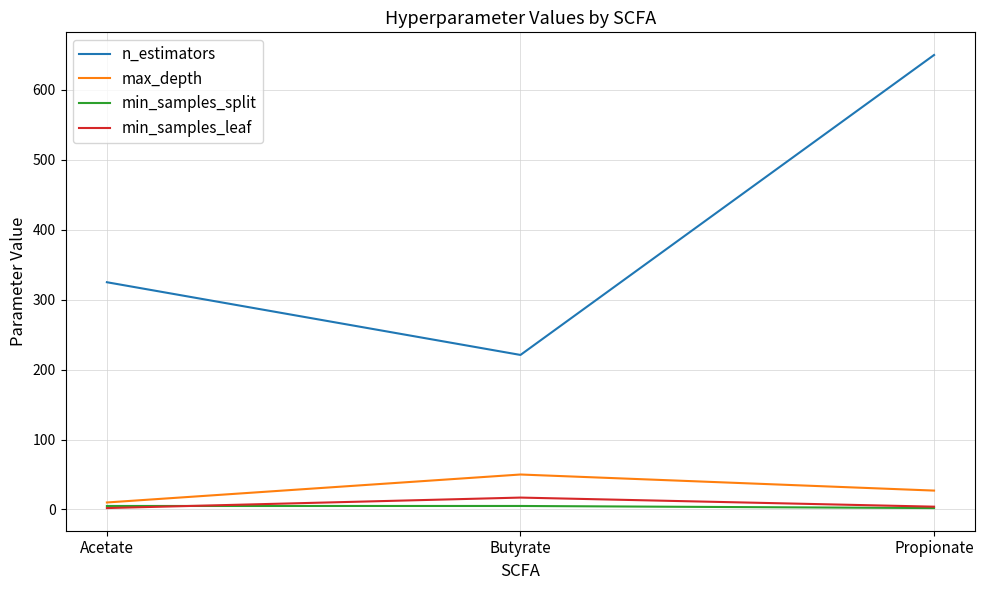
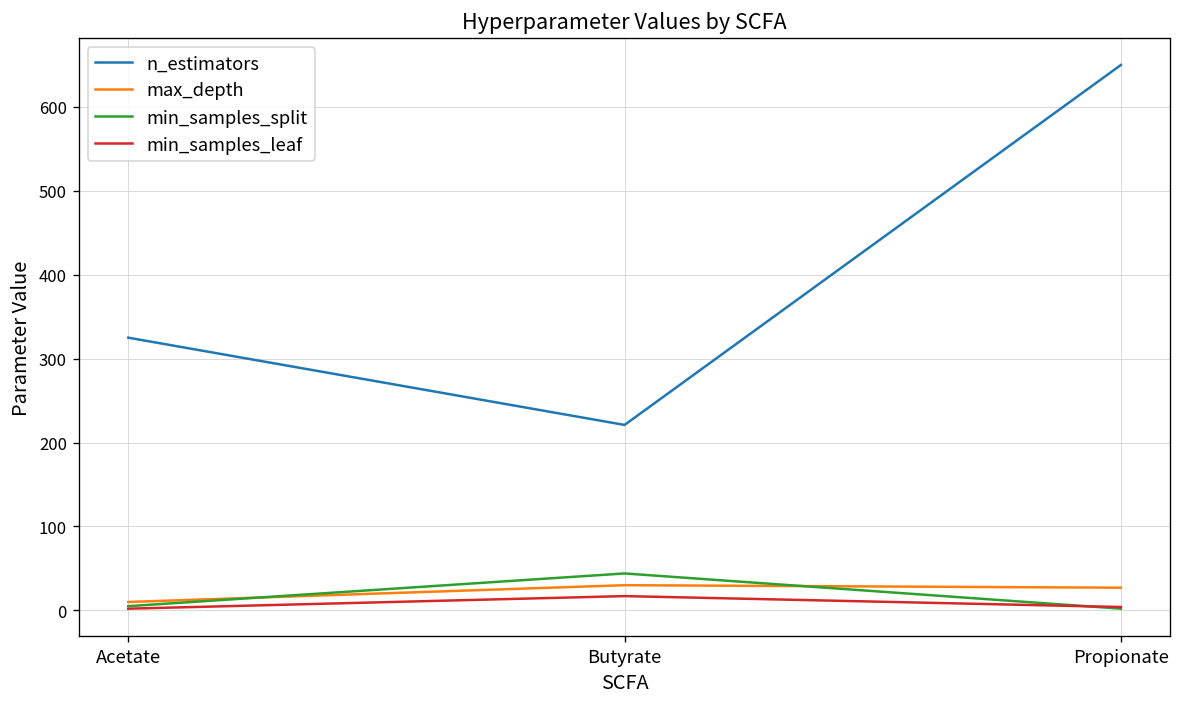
  {
    "n_estimators": {
      "Acetate": 330,
      "Butyrate": 220,
      "Propionate": 650
    },
    "max_depth": {
      "Acetate": 10,
-     "Butyrate": 50,
+     "Butyrate": 30,
      "Propionate": 30
    },
    "min_samples_split": {
-     "Butyrate": 10
+     "Butyrate": 40
    },
    "min_samples_leaf": {
      "Butyrate": 20
    }
  }
